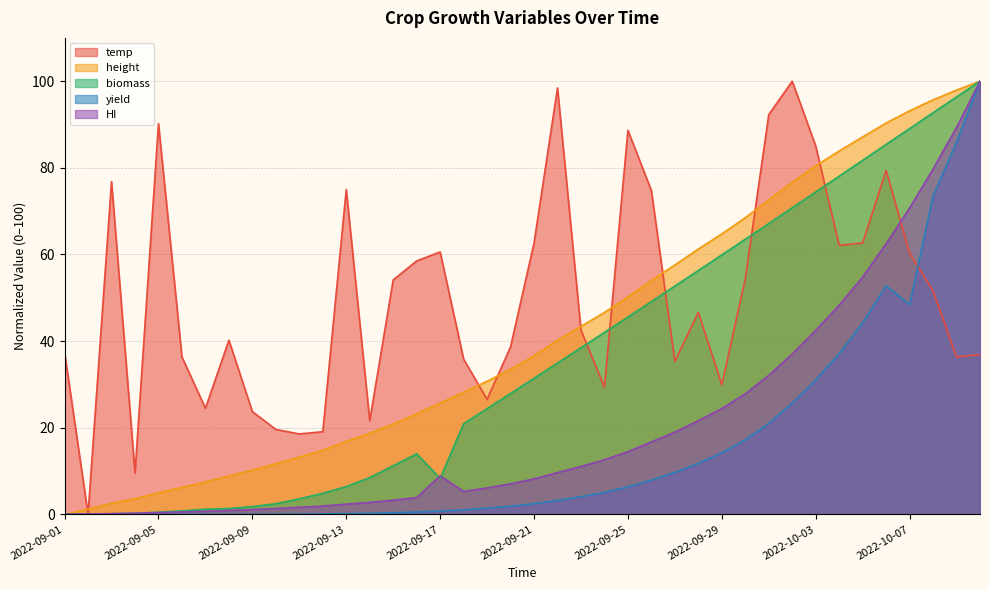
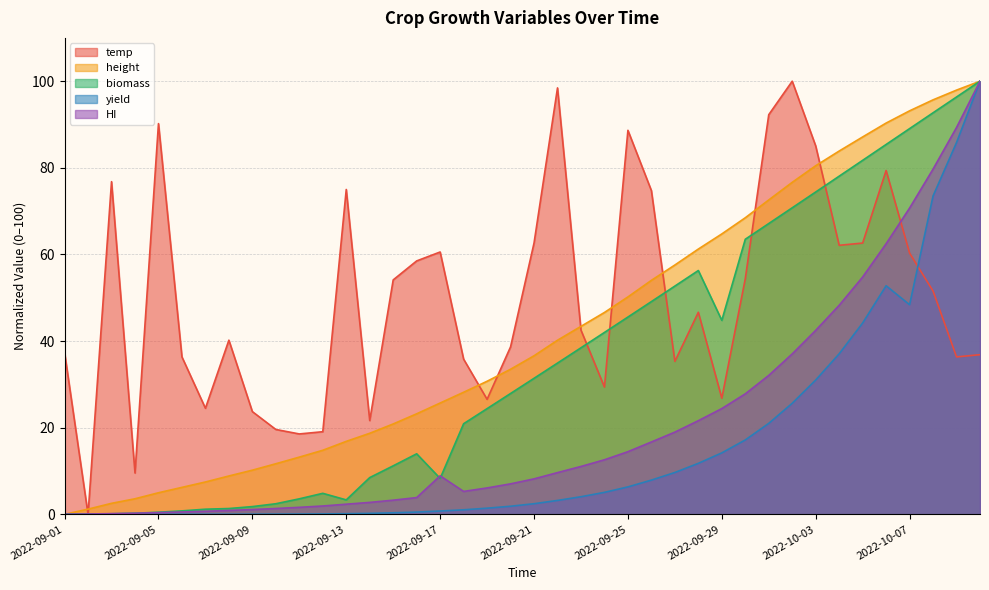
  {
    "temp": {
      "2022-09-01": 37,
      "2022-09-05": 90,
      "2022-09-09": 24,
      "2022-09-13": 75,
      "2022-09-17": 61,
      "2022-09-21": 63,
      "2022-09-25": 89,
-     "2022-09-29": 30,
+     "2022-09-29": 27,
      "2022-10-03": 85,
      "2022-10-07": 60
    },
    "height": {
      "2022-09-05": 5,
      "2022-09-09": 10,
      "2022-09-13": 17,
      "2022-09-17": 26,
      "2022-09-21": 37,
      "2022-09-25": 50,
      "2022-09-29": 65,
      "2022-10-03": 80,
      "2022-10-07": 93
    },
    "biomass": {
      "2022-09-09": 2,
-     "2022-09-13": 6,
+     "2022-09-13": 3,
      "2022-09-17": 8,
      "2022-09-21": 31,
      "2022-09-25": 46,
-     "2022-09-29": 60,
+     "2022-09-29": 45,
      "2022-10-03": 74,
      "2022-10-07": 89
    },
    "yield": {
      "2022-09-09": 0,
      "2022-09-13": 0,
      "2022-09-17": 1,
      "2022-09-21": 2,
      "2022-09-25": 6,
      "2022-09-29": 14,
      "2022-10-03": 31,
      "2022-10-07": 48
    },
    "HI": {
      "2022-09-09": 1,
      "2022-09-13": 2,
      "2022-09-17": 9,
      "2022-09-21": 8,
      "2022-09-25": 14,
      "2022-09-29": 24,
      "2022-10-03": 42,
      "2022-10-07": 71
    }
  }
